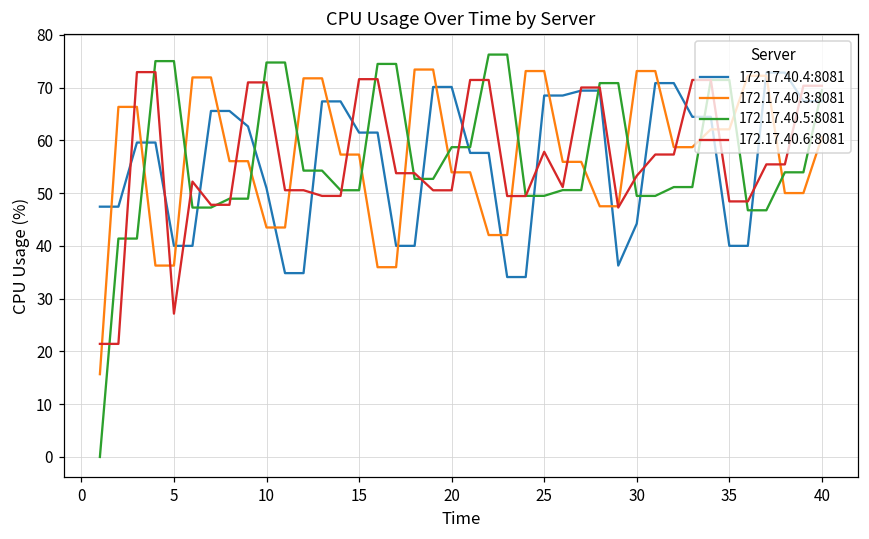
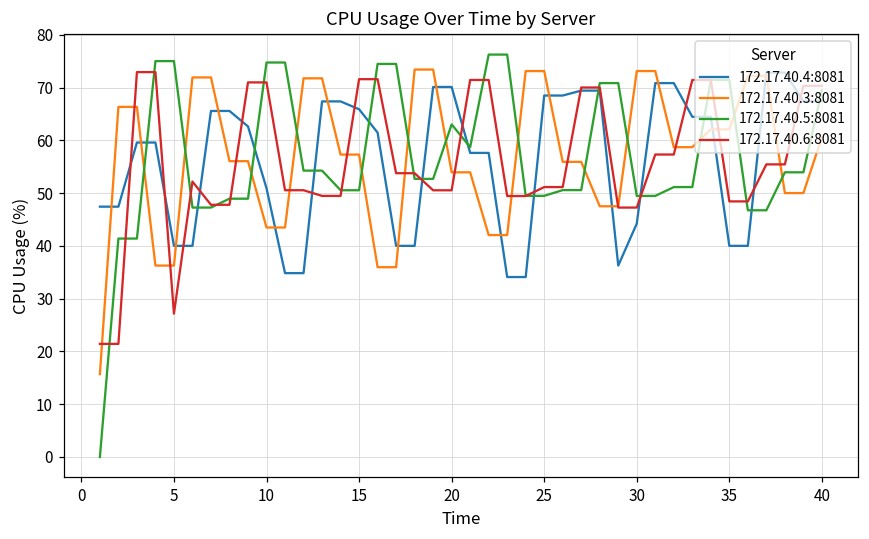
  {
    "172.17.40.4:8081": {
      "5": 40,
      "10": 51,
-     "15": 61,
+     "15": 66,
      "20": 70,
      "25": 68,
      "30": 44,
      "35": 40
    },
    "172.17.40.3:8081": {
      "5": 36,
      "10": 43,
      "15": 57,
      "20": 54,
      "25": 73,
      "30": 73
    },
    "172.17.40.5:8081": {
      "5": 75,
      "10": 75,
      "15": 51,
-     "20": 59,
+     "20": 63,
      "25": 49,
      "30": 49
    },
    "172.17.40.6:8081": {
      "5": 27,
      "10": 71,
      "15": 72,
      "20": 51,
-     "25": 58,
-     "30": 53,
+     "25": 51,
+     "30": 47,
      "35": 48
    }
  }
